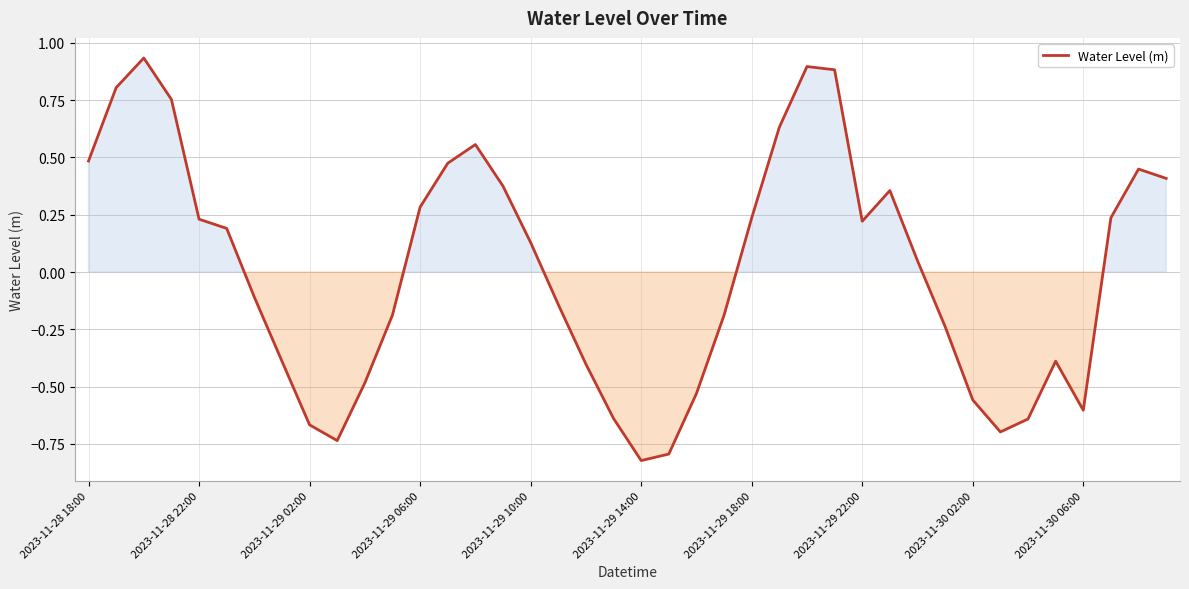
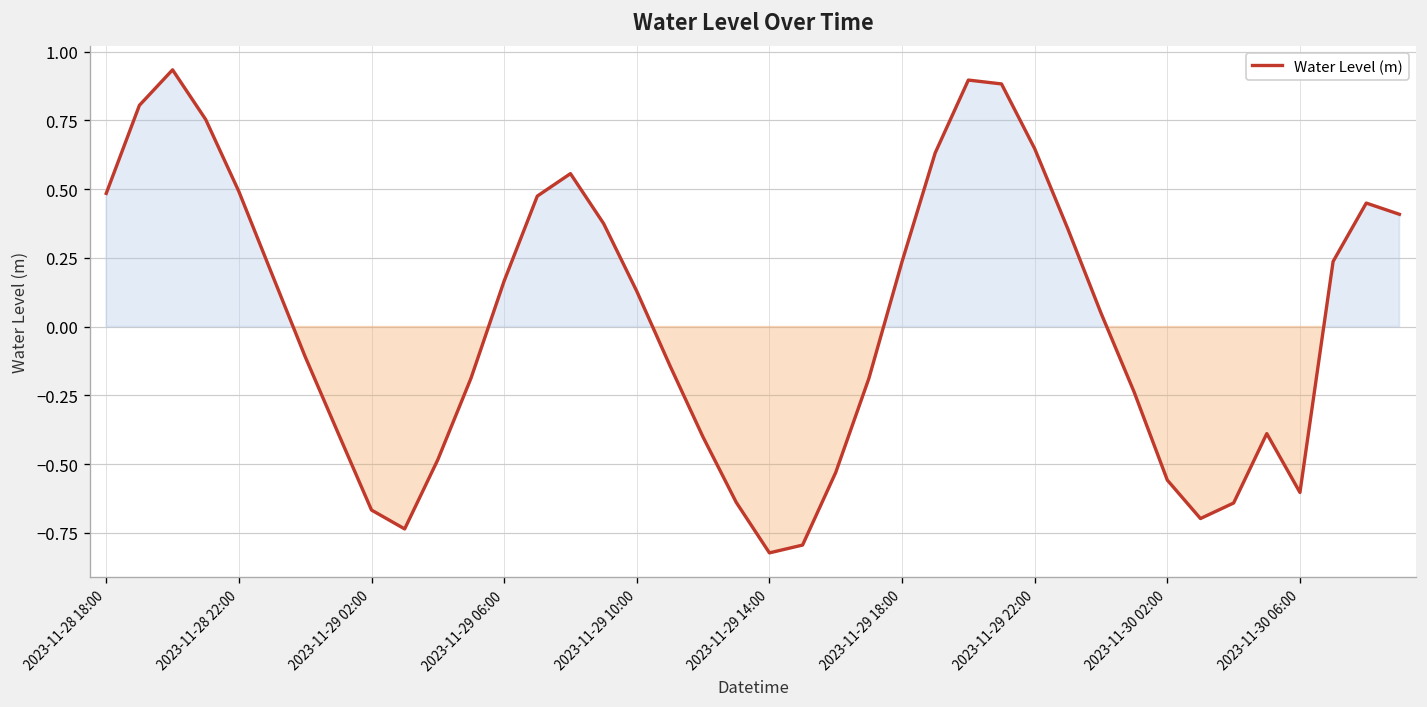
  {
    "2023-11-28 18:00": 0.48,
-   "2023-11-28 22:00": 0.23,
+   "2023-11-28 22:00": 0.49,
    "2023-11-29 02:00": -0.67,
-   "2023-11-29 06:00": 0.28,
+   "2023-11-29 06:00": 0.17,
    "2023-11-29 10:00": 0.13,
    "2023-11-29 14:00": -0.82,
    "2023-11-29 18:00": 0.24,
-   "2023-11-29 22:00": 0.22,
+   "2023-11-29 22:00": 0.65,
    "2023-11-30 02:00": -0.56,
    "2023-11-30 06:00": -0.60
  }
